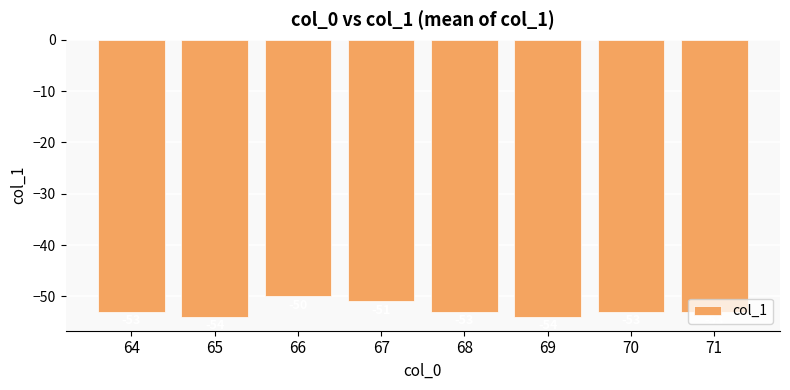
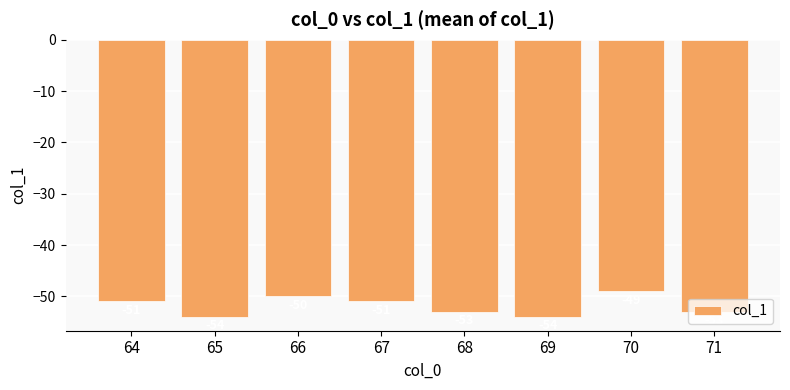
  {
-   "64": -53,
+   "64": -51,
    "65": -54,
    "66": -50,
    "67": -51,
    "68": -53,
    "69": -54,
-   "70": -53
+   "70": -49
  }
